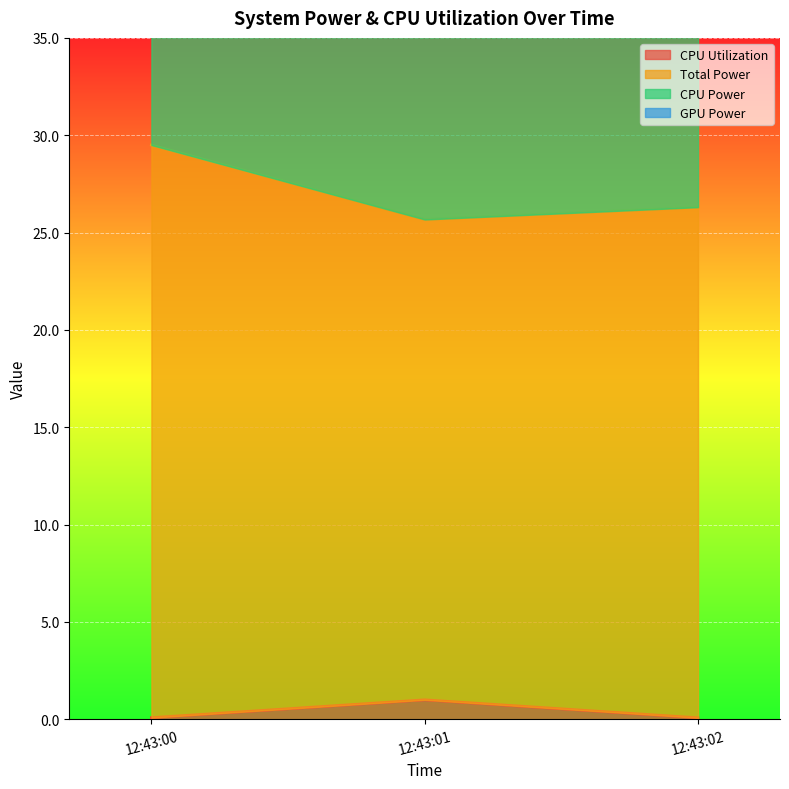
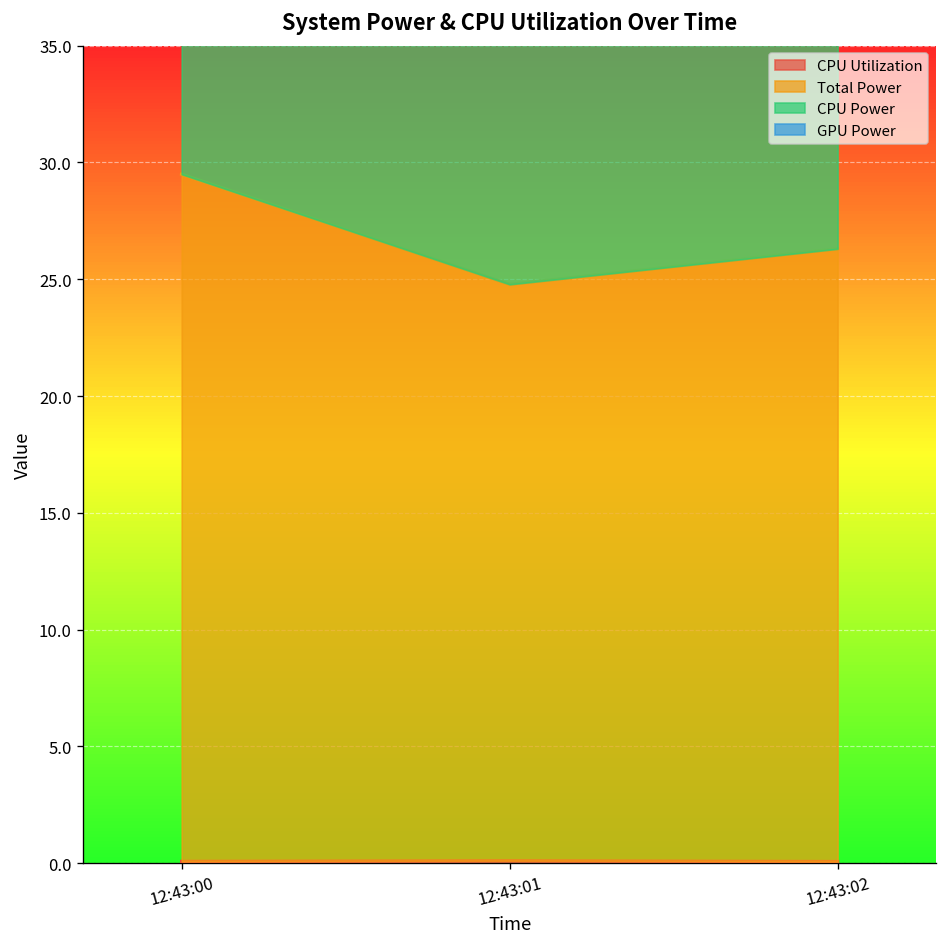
  {
    "CPU Utilization": {
      "12:43:00": 0.1,
-     "12:43:01": 1.0,
+     "12:43:01": 0.1,
      "12:43:02": 0.1
    },
    "Total Power": {
      "12:43:00": 29.4,
      "12:43:01": 24.7,
      "12:43:02": 26.2
    }
  }
